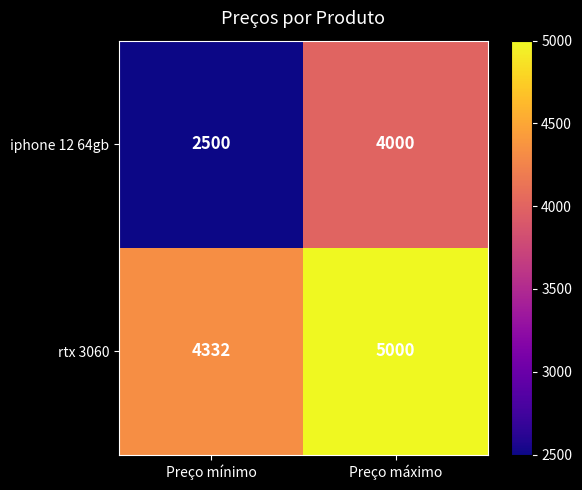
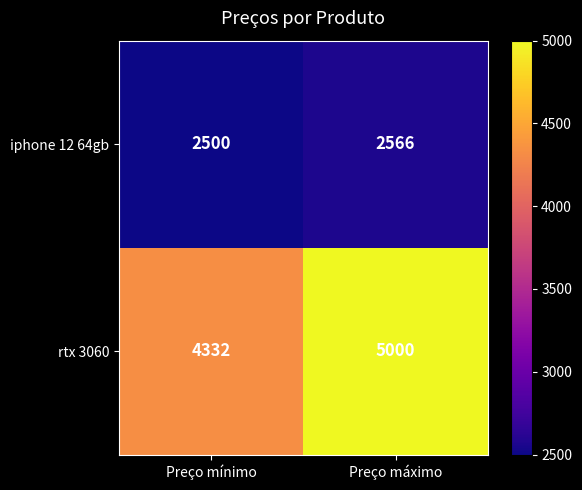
  {
    "iphone 12 64gb": {
      "Preço mínimo": 2500,
-     "Preço máximo": 4000
+     "Preço máximo": 2566
    },
    "rtx 3060": {
      "Preço mínimo": 4332,
      "Preço máximo": 5000
    }
  }
